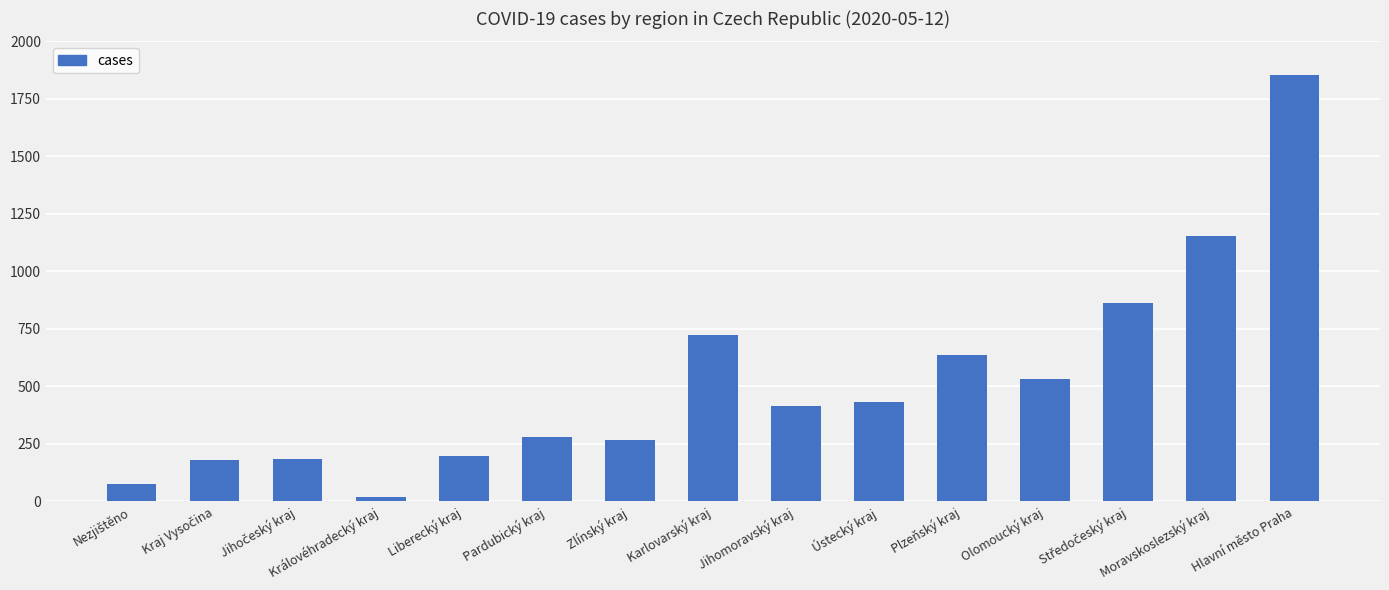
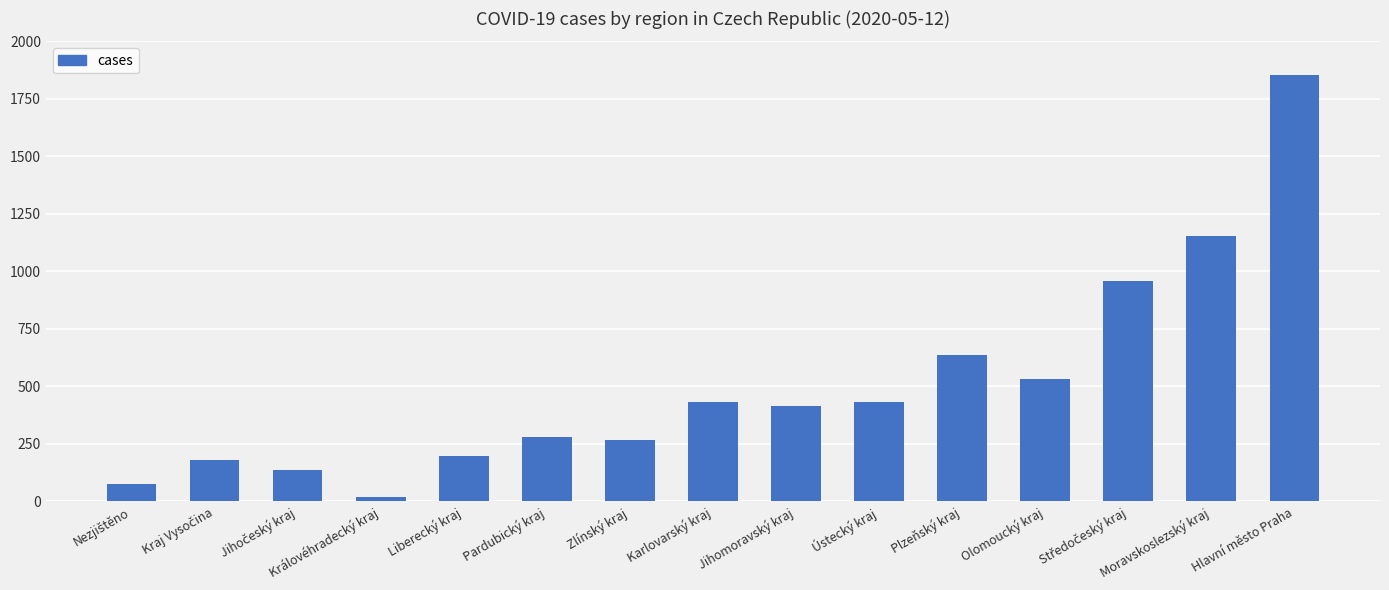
  {
    "Nezjištěno": 80,
    "Kraj Vysočina": 180,
-   "Jihočeský kraj": 180,
+   "Jihočeský kraj": 140,
    "Královéhradecký kraj": 20,
    "Liberecký kraj": 200,
    "Pardubický kraj": 280,
    "Zlínský kraj": 270,
-   "Karlovarský kraj": 730,
+   "Karlovarský kraj": 430,
    "Jihomoravský kraj": 410,
    "Ústecký kraj": 430,
    "Plzeňský kraj": 640,
    "Olomoucký kraj": 530,
-   "Středočeský kraj": 860,
+   "Středočeský kraj": 960,
    "Moravskoslezský kraj": 1150,
    "Hlavní město Praha": 1850
  }
